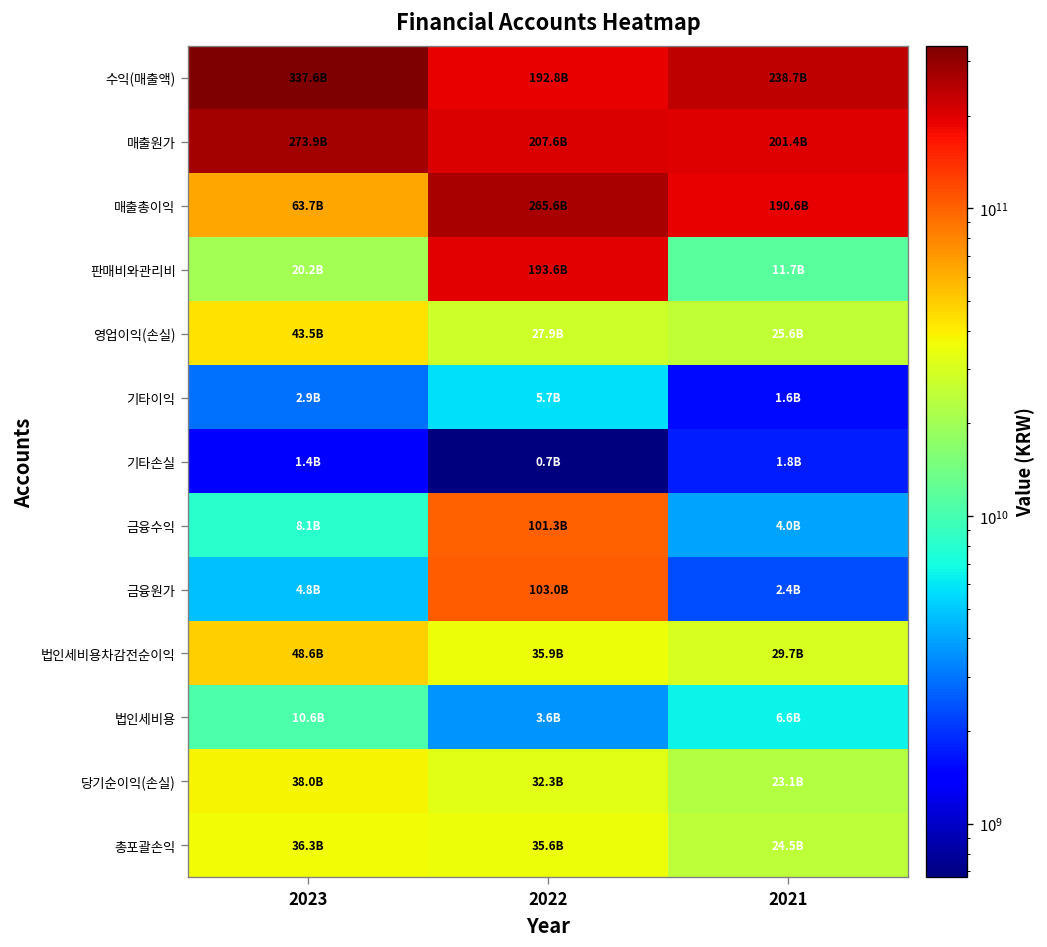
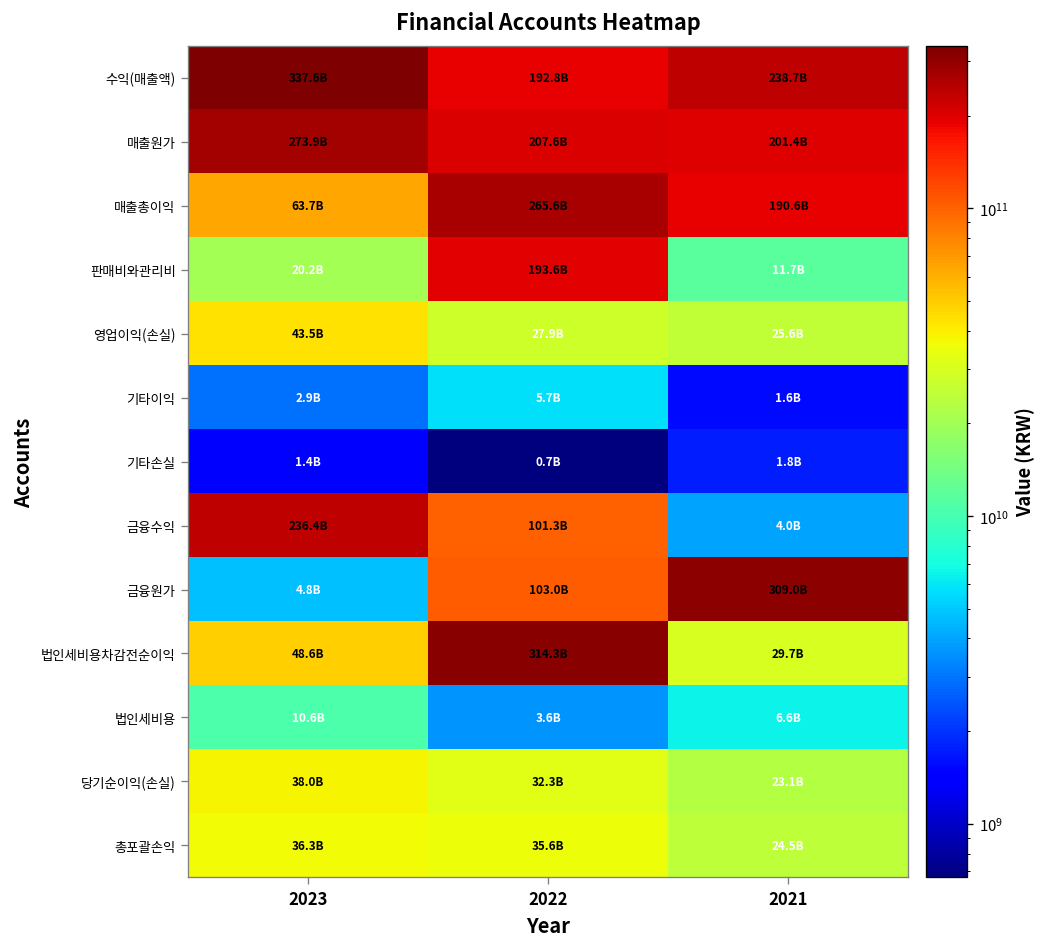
  {
    "수익(매출액)": {
      "2023": "337.6B",
      "2022": "192.8B",
      "2021": "238.7B"
    },
    "매출원가": {
      "2023": "273.9B",
      "2022": "207.6B",
      "2021": "201.4B"
    },
    "매출총이익": {
      "2023": "63.7B",
      "2022": "265.6B",
      "2021": "190.6B"
    },
    "판매비와관리비": {
      "2023": "20.2B",
      "2022": "193.6B",
      "2021": "11.7B"
    },
    "영업이익(손실)": {
      "2023": "43.5B",
      "2022": "27.9B",
      "2021": "25.6B"
    },
    "기타이익": {
      "2023": "2.9B",
      "2022": "5.7B",
      "2021": "1.6B"
    },
    "기타손실": {
      "2023": "1.4B",
      "2022": "0.7B",
      "2021": "1.8B"
    },
    "금융수익": {
-     "2023": "8.1B",
+     "2023": "236.4B",
      "2022": "101.3B",
      "2021": "4.0B"
    },
    "금융원가": {
      "2023": "4.8B",
      "2022": "103.0B",
-     "2021": "2.4B"
+     "2021": "309.0B"
    },
    "법인세비용차감전순이익": {
      "2023": "48.6B",
-     "2022": "35.9B",
+     "2022": "314.3B",
      "2021": "29.7B"
    },
    "법인세비용": {
      "2023": "10.6B",
      "2022": "3.6B",
      "2021": "6.6B"
    },
    "당기순이익(손실)": {
      "2023": "38.0B",
      "2022": "32.3B",
      "2021": "23.1B"
    },
    "총포괄손익": {
      "2023": "36.3B",
      "2022": "35.6B",
      "2021": "24.5B"
    }
  }
